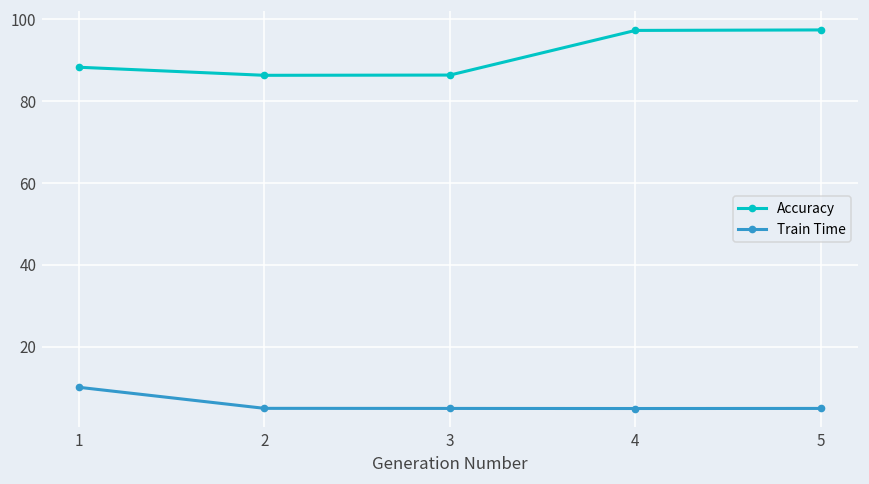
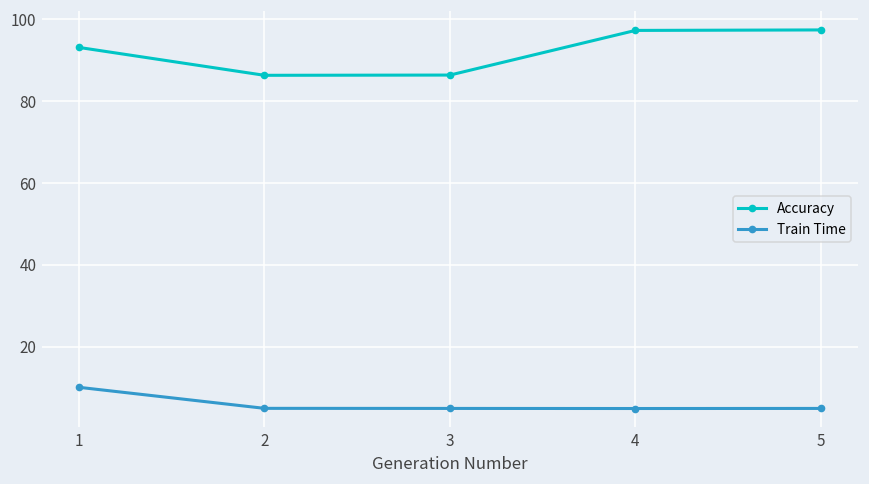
  {
    "Accuracy": {
-     "1": 88,
+     "1": 93,
      "2": 86,
      "3": 86,
      "4": 97,
      "5": 97
    },
    "Train Time": {
      "1": 10,
      "2": 5,
      "3": 5,
      "4": 5,
      "5": 5
    }
  }
